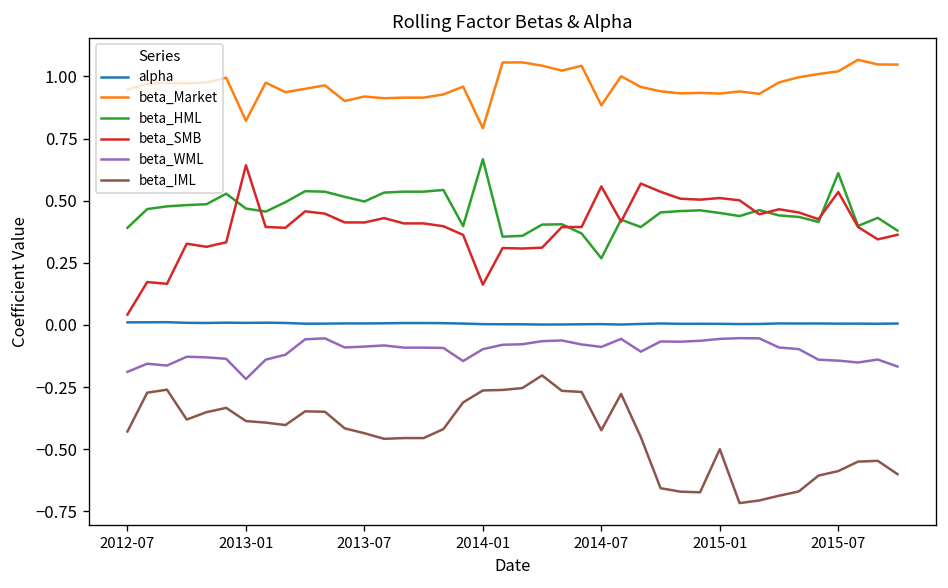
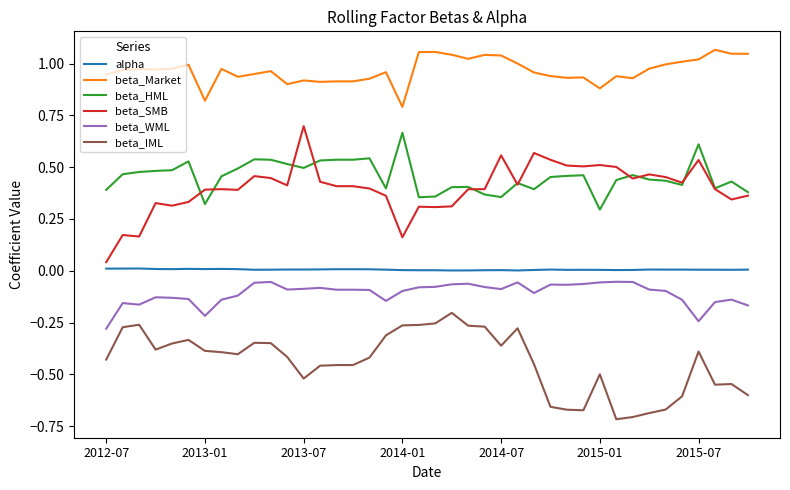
  {
    "alpha": {
      "2012-07": 0.01,
      "2013-01": 0.01,
      "2013-07": 0.01,
      "2014-01": 0.00,
      "2014-07": 0.00,
      "2015-01": 0.00,
      "2015-07": 0.01
    },
    "beta_Market": {
      "2013-01": 0.82,
      "2013-07": 0.92,
      "2014-01": 0.79,
-     "2014-07": 0.88,
-     "2015-01": 0.93,
+     "2014-07": 1.04,
+     "2015-01": 0.88,
      "2015-07": 1.02
    },
    "beta_HML": {
      "2012-07": 0.39,
-     "2013-01": 0.47,
+     "2013-01": 0.32,
      "2013-07": 0.50,
      "2014-01": 0.67,
-     "2014-07": 0.27,
-     "2015-01": 0.45,
+     "2014-07": 0.36,
+     "2015-01": 0.30,
      "2015-07": 0.61
    },
    "beta_SMB": {
      "2012-07": 0.04,
-     "2013-01": 0.64,
-     "2013-07": 0.41,
+     "2013-01": 0.39,
+     "2013-07": 0.70,
      "2014-01": 0.16,
      "2014-07": 0.56,
      "2015-01": 0.51,
      "2015-07": 0.53
    },
    "beta_WML": {
-     "2012-07": -0.19,
+     "2012-07": -0.28,
      "2013-01": -0.22,
      "2013-07": -0.09,
      "2014-01": -0.10,
      "2014-07": -0.09,
      "2015-01": -0.06,
-     "2015-07": -0.14
+     "2015-07": -0.24
    },
    "beta_IML": {
      "2012-07": -0.43,
      "2013-01": -0.39,
-     "2013-07": -0.44,
+     "2013-07": -0.52,
      "2014-01": -0.26,
-     "2014-07": -0.42,
+     "2014-07": -0.36,
      "2015-01": -0.50,
-     "2015-07": -0.59
+     "2015-07": -0.39
    }
  }
